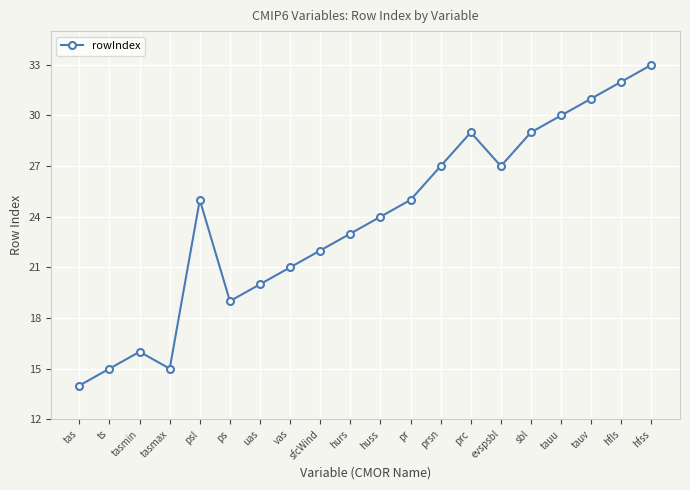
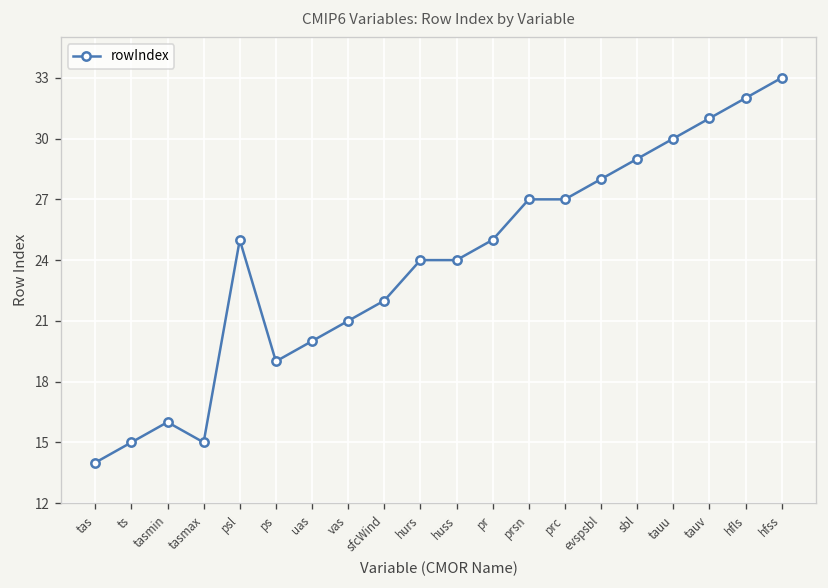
  {
    "tas": 14,
    "ts": 15,
    "tasmin": 16,
    "tasmax": 15,
    "psl": 25,
    "ps": 19,
    "uas": 20,
    "vas": 21,
    "sfcWind": 22,
-   "hurs": 23,
+   "hurs": 24,
    "huss": 24,
    "pr": 25,
    "prsn": 27,
-   "prc": 29,
-   "evspsbl": 27,
+   "prc": 27,
+   "evspsbl": 28,
    "sbl": 29,
    "tauu": 30,
    "tauv": 31,
    "hfls": 32,
    "hfss": 33
  }
